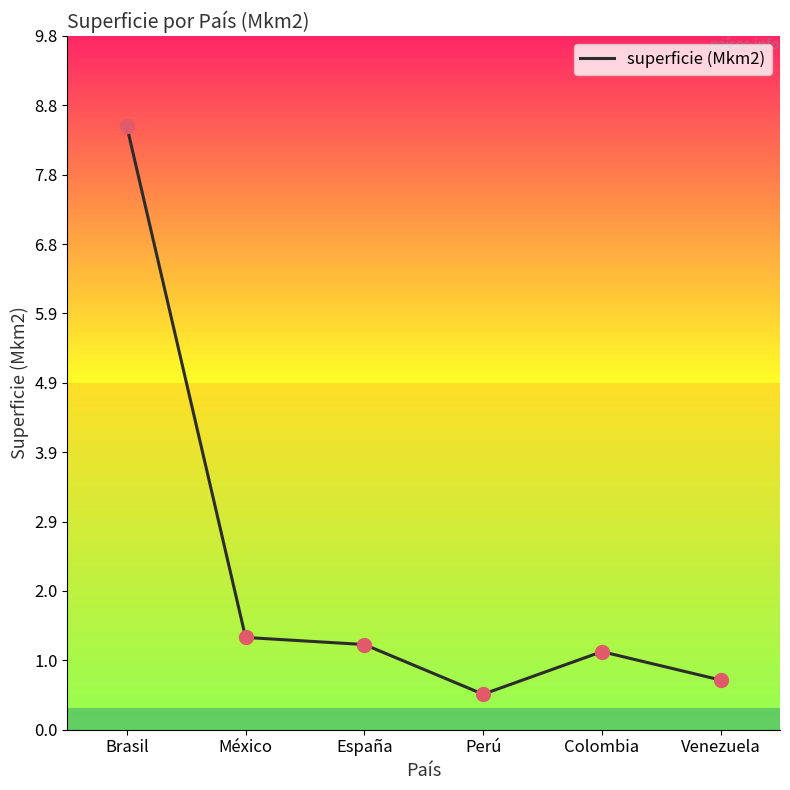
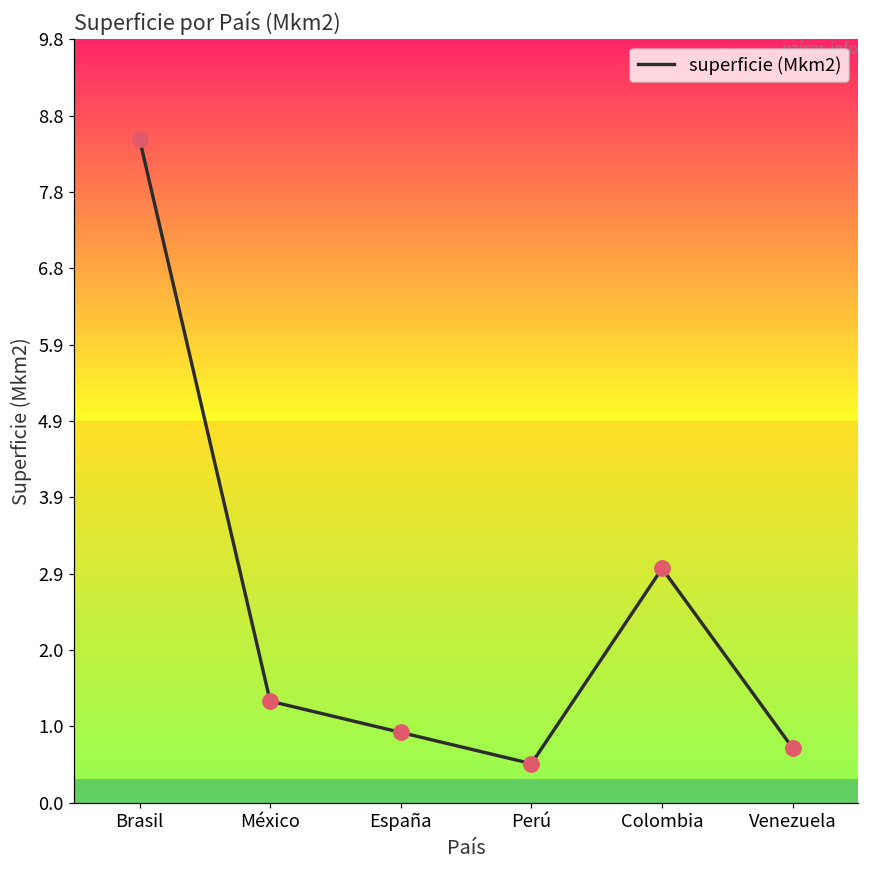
  {
    "Brasil": 8.5,
    "México": 1.3,
-   "España": 1.2,
+   "España": 0.9,
    "Perú": 0.5,
-   "Colombia": 1.1,
+   "Colombia": 3.0,
    "Venezuela": 0.7
  }
